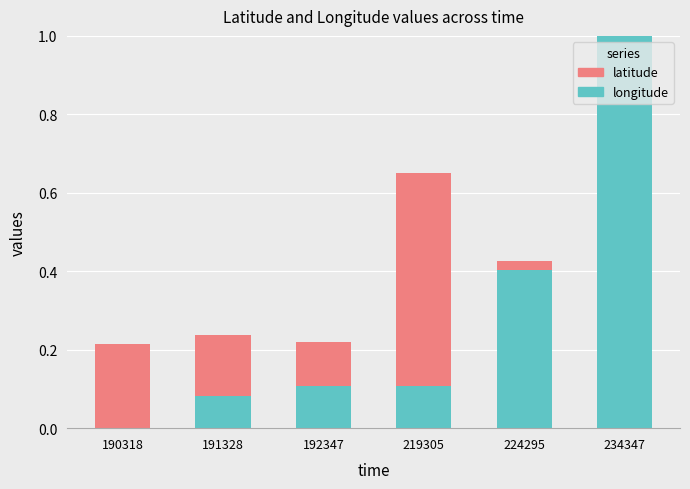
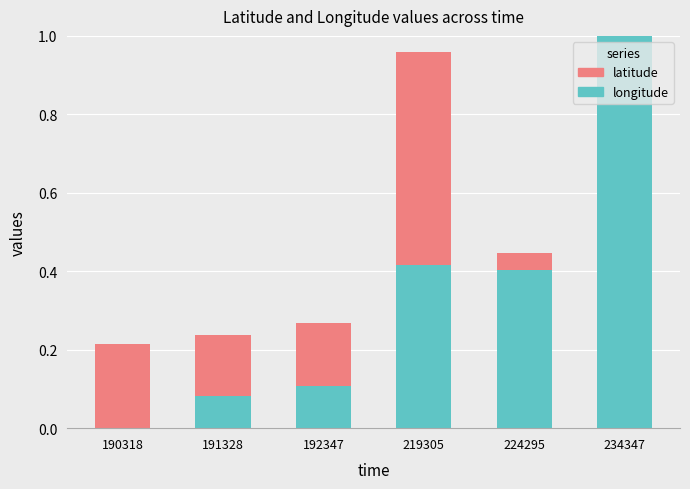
  {
    "longitude": {
      "190318": 0.00,
      "191328": 0.08,
      "192347": 0.11,
-     "219305": 0.11,
+     "219305": 0.42,
      "224295": 0.40,
      "234347": 1.00
    },
    "latitude": {
      "190318": 0.21,
      "191328": 0.16,
-     "192347": 0.11,
+     "192347": 0.16,
      "219305": 0.54,
-     "224295": 0.02,
+     "224295": 0.05,
      "234347": 0.00
    }
  }
